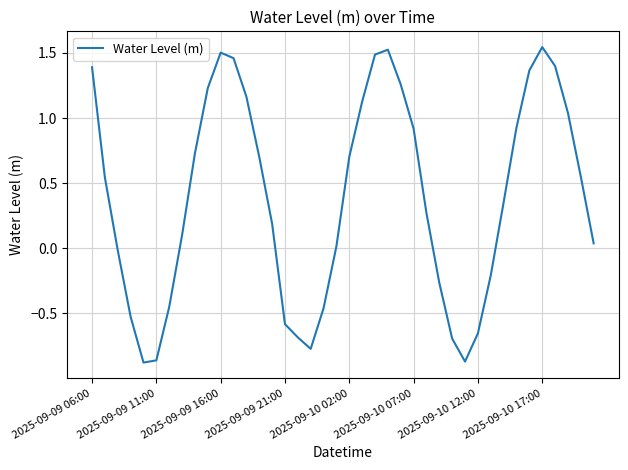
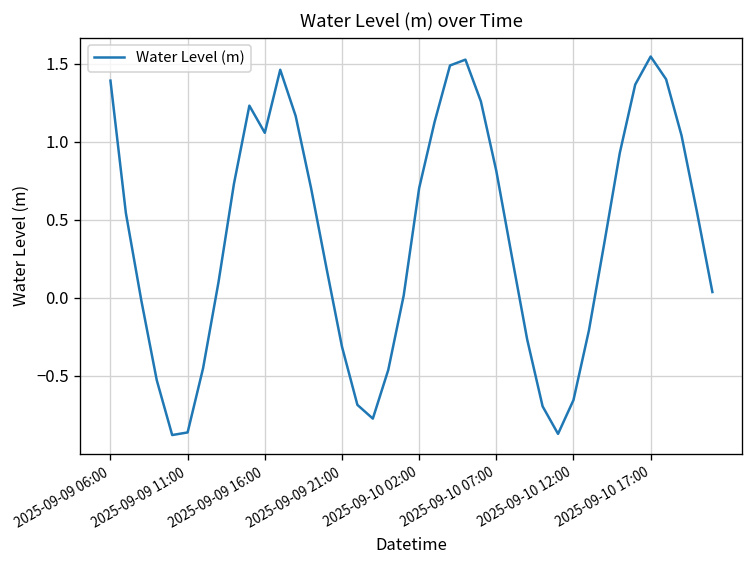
  {
    "2025-09-09 06:00": 1.39,
    "2025-09-09 11:00": -0.86,
-   "2025-09-09 16:00": 1.50,
-   "2025-09-09 21:00": -0.58,
+   "2025-09-09 16:00": 1.06,
+   "2025-09-09 21:00": -0.31,
    "2025-09-10 02:00": 0.70,
-   "2025-09-10 07:00": 0.92,
+   "2025-09-10 07:00": 0.81,
    "2025-09-10 12:00": -0.65,
    "2025-09-10 17:00": 1.54
  }
